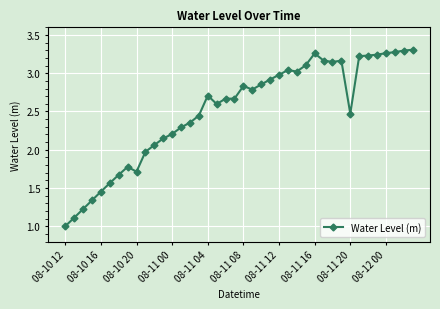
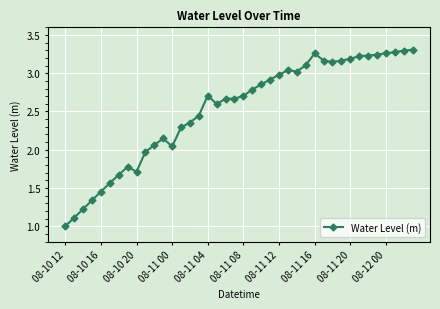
  {
    "08-10 12": 1.0,
    "08-10 16": 1.5,
    "08-10 20": 1.7,
-   "08-11 00": 2.2,
+   "08-11 00": 2.0,
    "08-11 04": 2.7,
-   "08-11 08": 2.8,
+   "08-11 08": 2.7,
    "08-11 12": 3.0,
    "08-11 16": 3.3,
-   "08-11 20": 2.5,
+   "08-11 20": 3.2,
    "08-12 00": 3.3
  }
